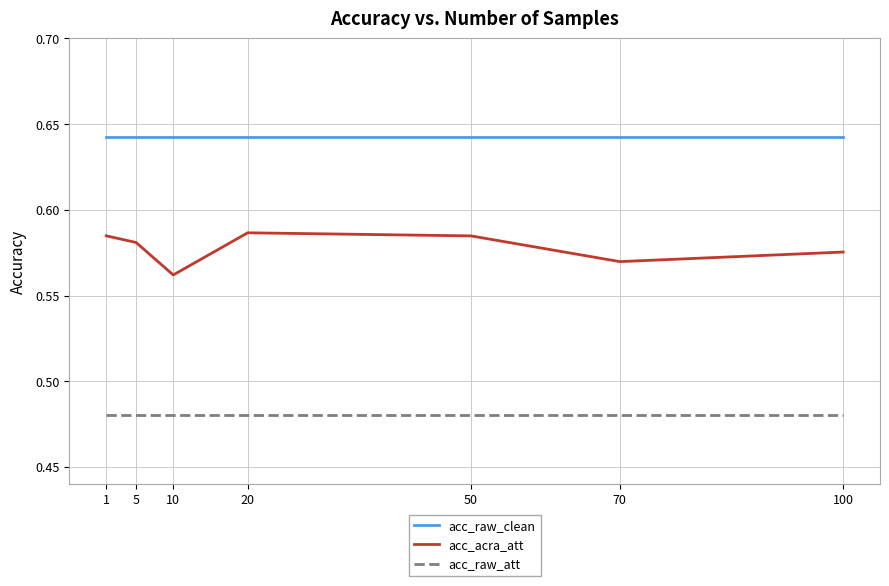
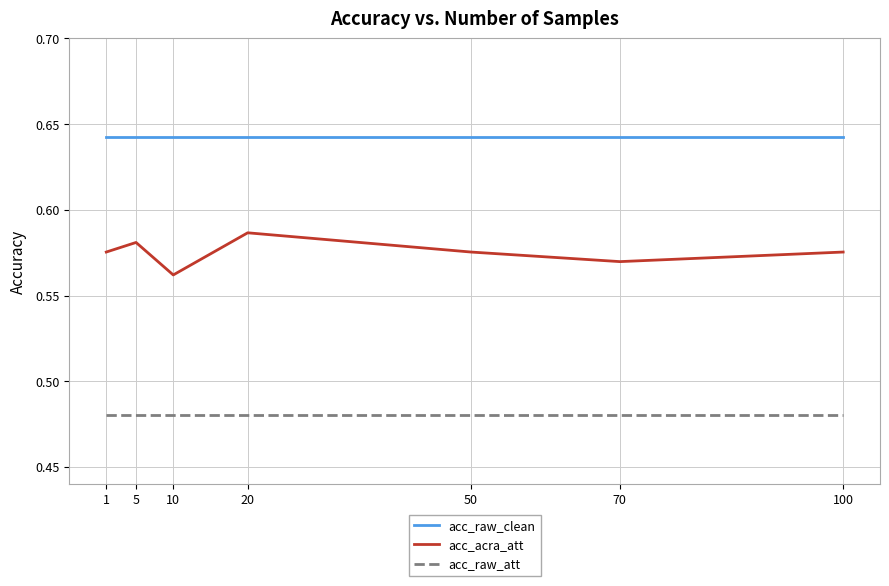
  {
    "acc_raw_clean": {
      "1": 0.642,
      "5": 0.642,
      "10": 0.642,
      "20": 0.642,
      "50": 0.642,
      "70": 0.642,
      "100": 0.642
    },
    "acc_acra_att": {
-     "1": 0.585,
+     "1": 0.575,
      "5": 0.581,
      "10": 0.562,
      "20": 0.587,
-     "50": 0.585,
+     "50": 0.575,
      "70": 0.570,
      "100": 0.575
    },
    "acc_raw_att": {
      "1": 0.480,
      "5": 0.480,
      "10": 0.480,
      "20": 0.480,
      "50": 0.480,
      "70": 0.480,
      "100": 0.480
    }
  }
